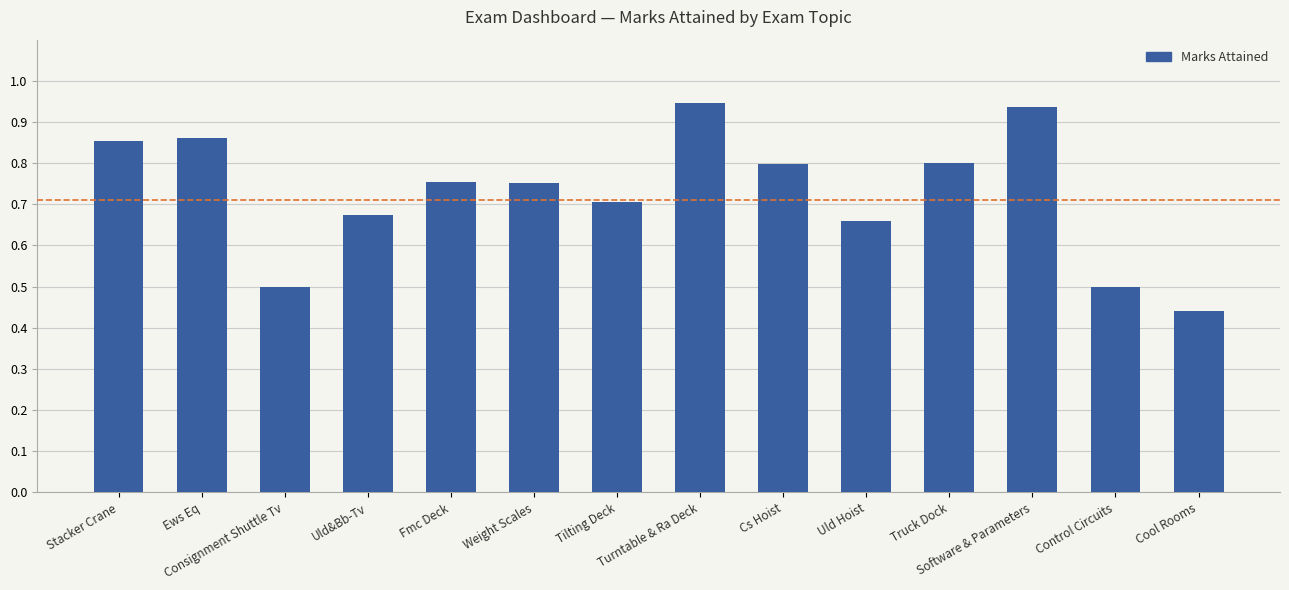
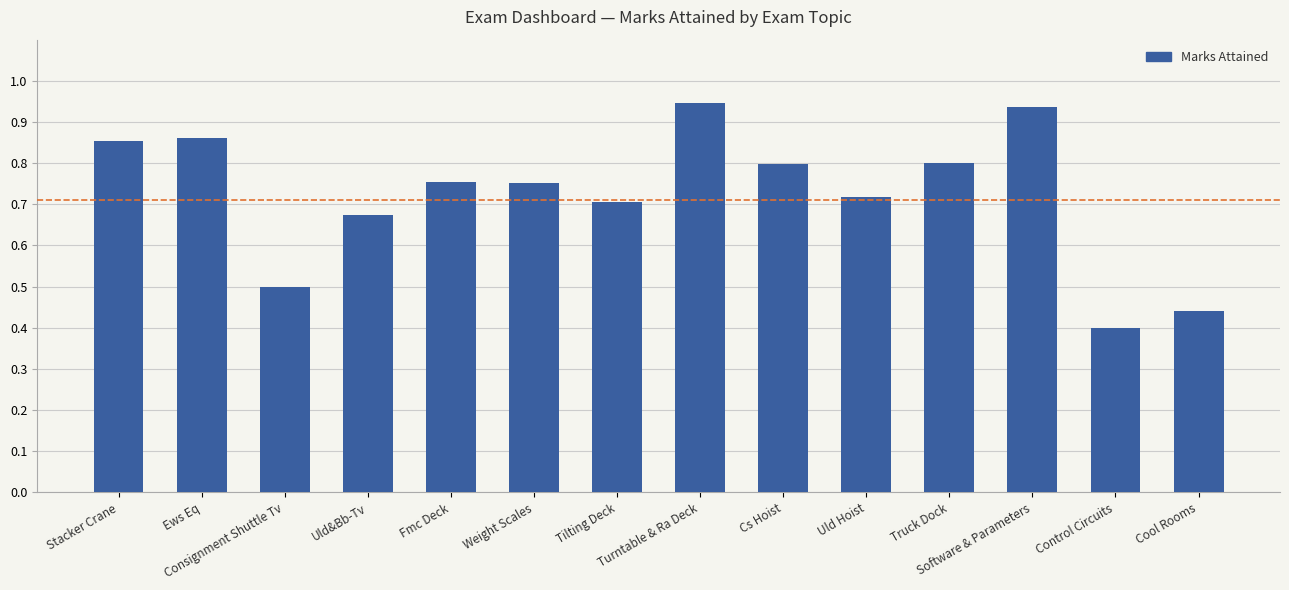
  {
    "Stacker Crane": 0.85,
    "Ews Eq": 0.86,
    "Consignment Shuttle Tv": 0.50,
    "Uld&Bb-Tv": 0.68,
    "Fmc Deck": 0.75,
    "Weight Scales": 0.75,
    "Tilting Deck": 0.71,
    "Turntable & Ra Deck": 0.95,
    "Cs Hoist": 0.80,
-   "Uld Hoist": 0.66,
+   "Uld Hoist": 0.72,
    "Truck Dock": 0.80,
    "Software & Parameters": 0.94,
-   "Control Circuits": 0.5,
+   "Control Circuits": 0.4,
    "Cool Rooms": 0.44
  }
